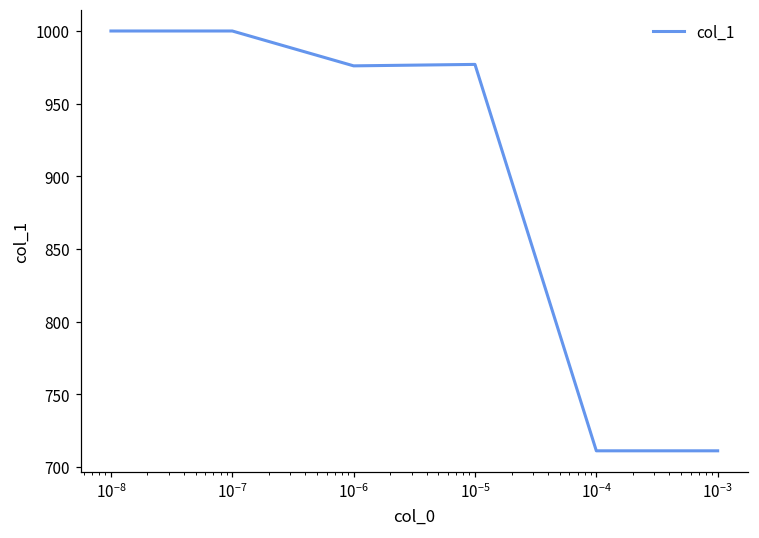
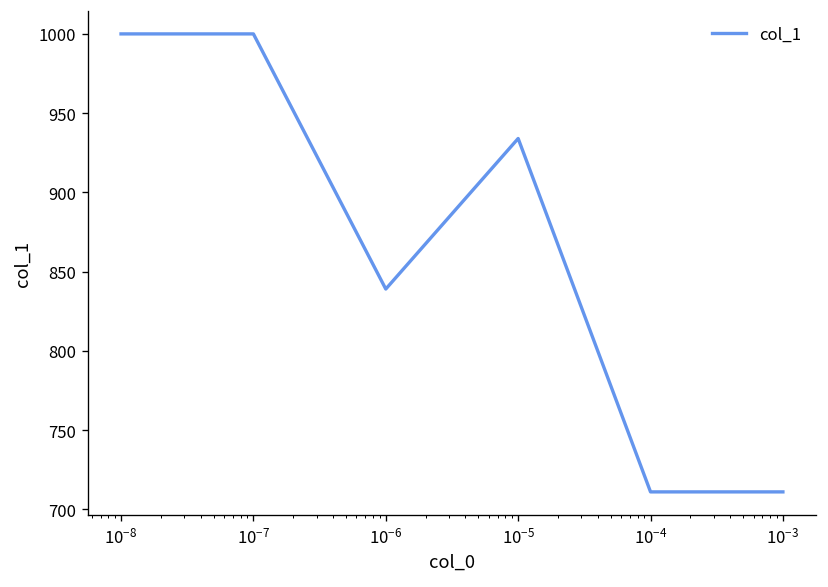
  {
    "10^-8": 1000,
    "10^-7": 1000,
-   "10^-6": 976,
-   "10^-5": 977,
+   "10^-6": 839,
+   "10^-5": 934,
    "10^-4": 711,
    "10^-3": 711
  }
